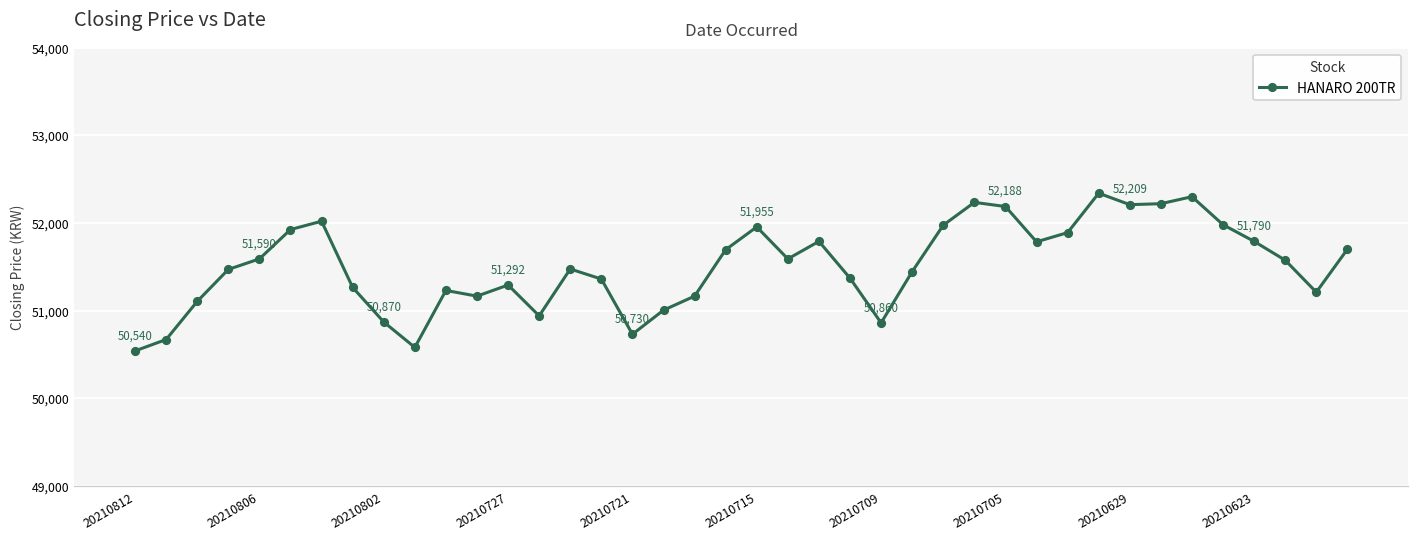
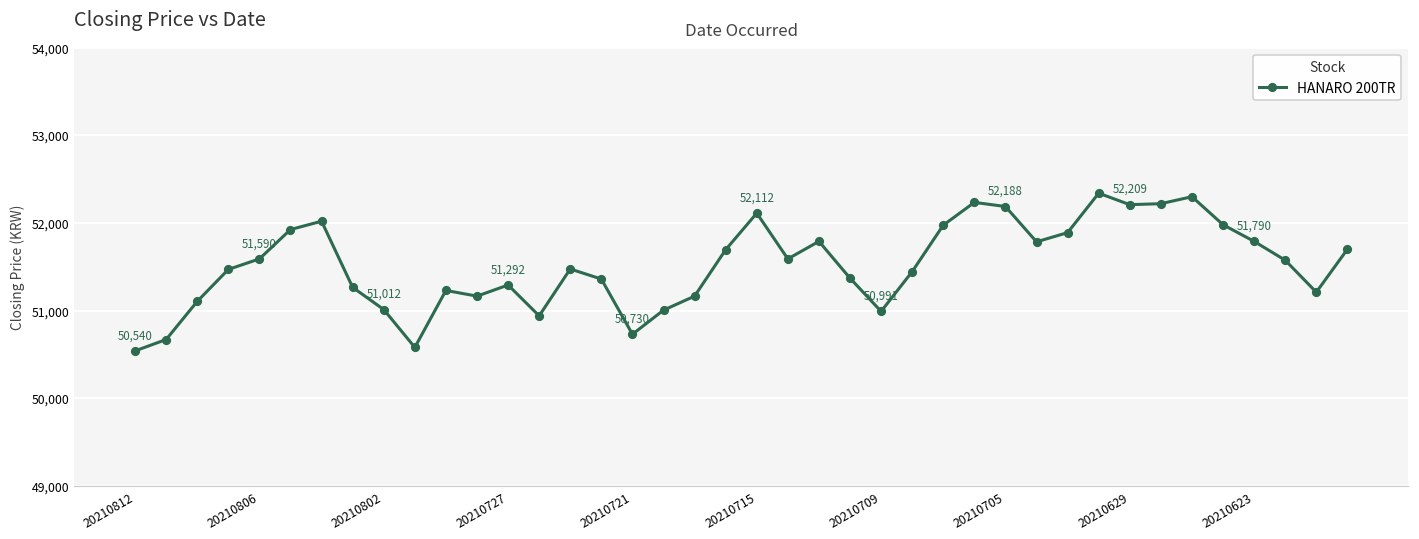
  {
    "20210812": "50,540",
    "20210806": "51,590",
-   "20210802": "50,870",
+   "20210802": "51,012",
    "20210727": "51,292",
    "20210721": "50,730",
-   "20210715": "51,955",
-   "20210709": "50,860",
+   "20210715": "52,112",
+   "20210709": "50,991",
    "20210705": "52,188",
    "20210629": "52,209",
    "20210623": "51,790"
  }
